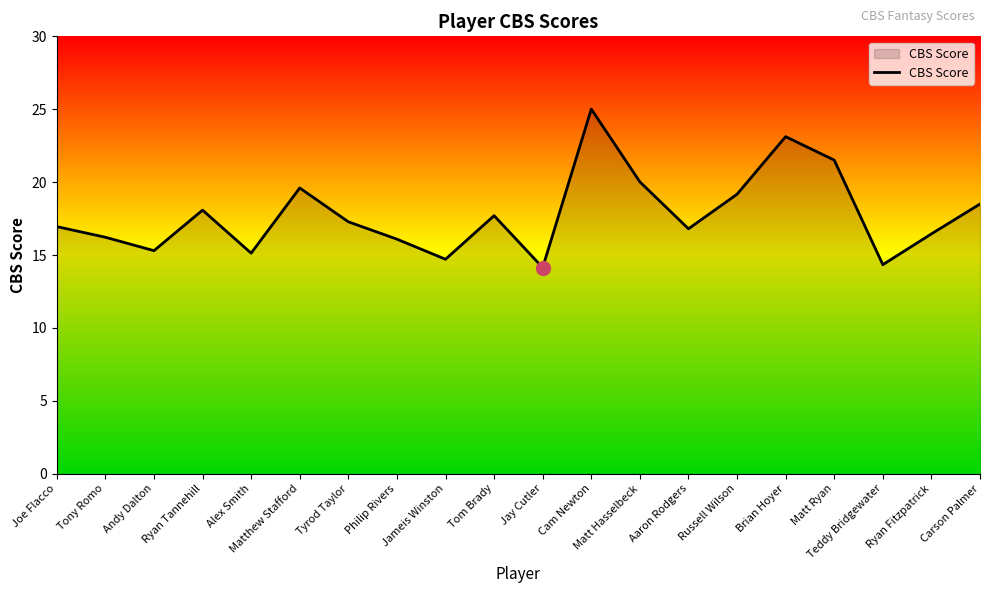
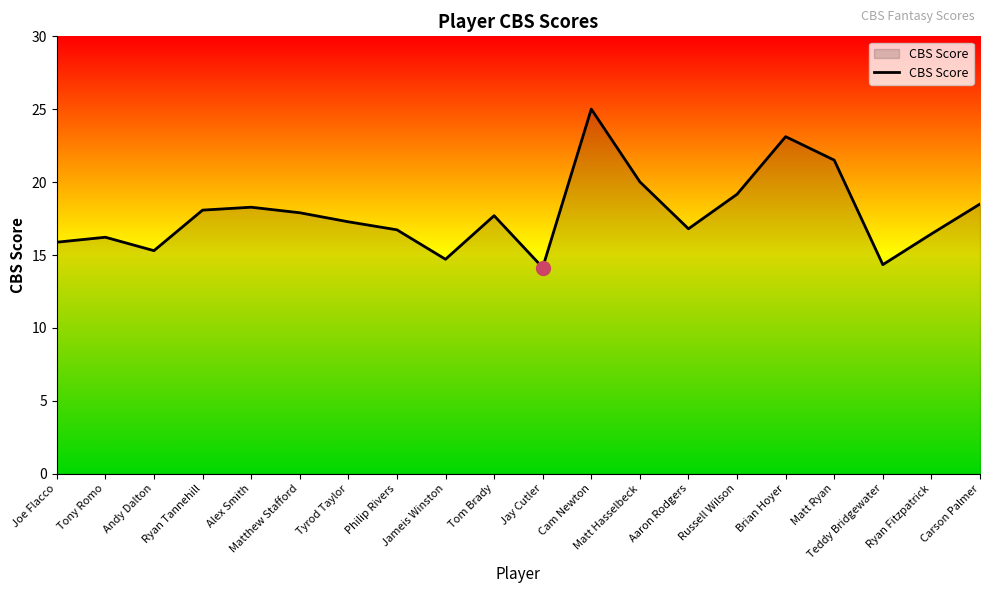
  {
    "CBS Score": {
-     "Joe Flacco": 17.0,
+     "Joe Flacco": 15.9,
      "Tony Romo": 16.2,
      "Andy Dalton": 15.3,
      "Ryan Tannehill": 18.1,
-     "Alex Smith": 15.1,
-     "Matthew Stafford": 19.6,
+     "Alex Smith": 18.3,
+     "Matthew Stafford": 17.9,
      "Tyrod Taylor": 17.3,
-     "Philip Rivers": 16.1,
+     "Philip Rivers": 16.7,
      "Jameis Winston": 14.7,
      "Tom Brady": 17.7,
      "Cam Newton": 25.0,
      "Matt Hasselbeck": 20.0,
      "Aaron Rodgers": 16.8,
      "Russell Wilson": 19.2,
      "Brian Hoyer": 23.1,
      "Matt Ryan": 21.5,
      "Teddy Bridgewater": 14.3,
      "Ryan Fitzpatrick": 16.5,
      "Carson Palmer": 18.5
    }
  }
